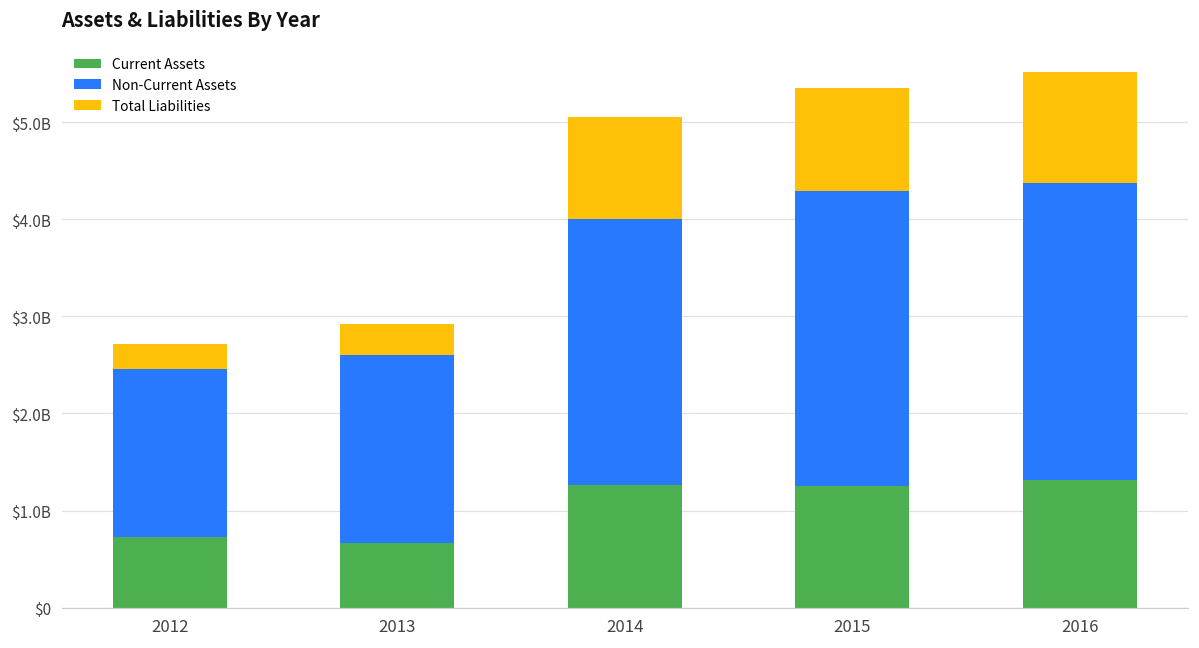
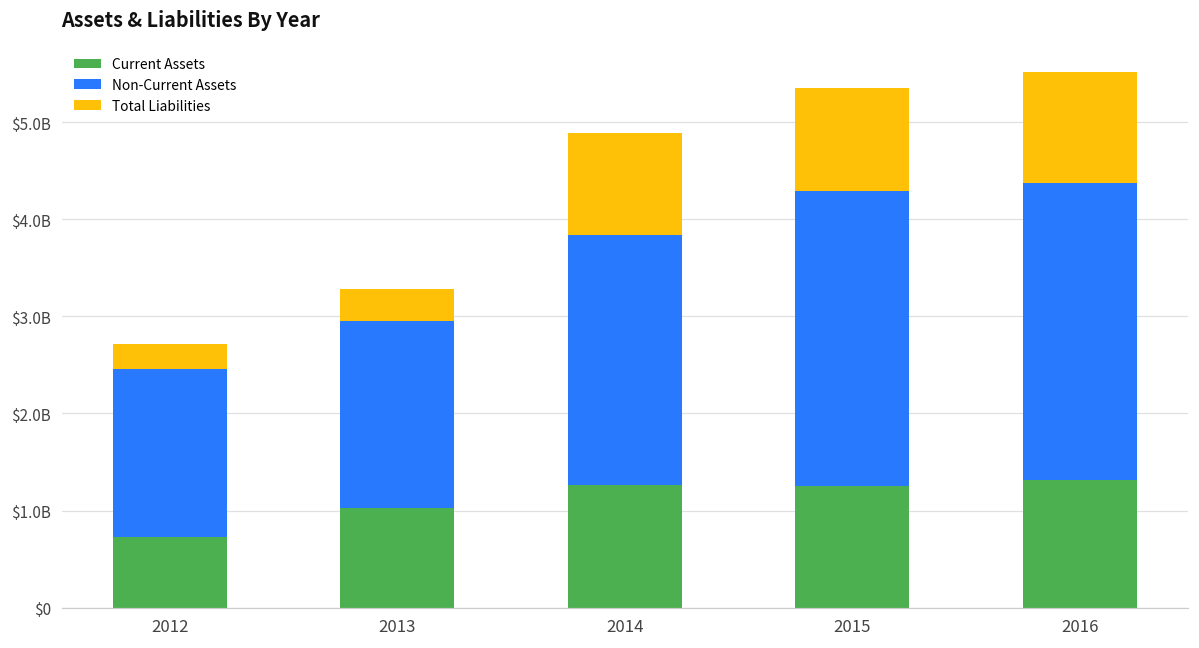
  {
    "Current Assets": {
      "2012": "$700000000",
-     "2013": "$700000000",
+     "2013": "$1000000000",
      "2014": "$1300000000",
      "2015": "$1300000000",
      "2016": "$1300000000"
    },
    "Non-Current Assets": {
      "2012": "$1700000000",
      "2013": "$1900000000",
-     "2014": "$2700000000",
+     "2014": "$2600000000",
      "2015": "$3000000000",
      "2016": "$3100000000"
    },
    "Total Liabilities": {
      "2012": "$300000000",
      "2013": "$300000000",
      "2014": "$1100000000",
      "2015": "$1100000000",
      "2016": "$1100000000"
    }
  }
